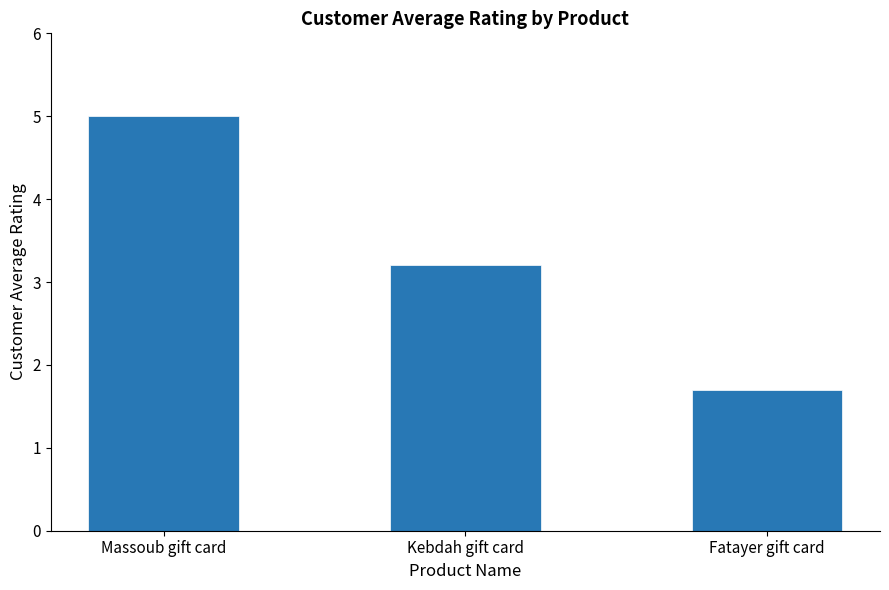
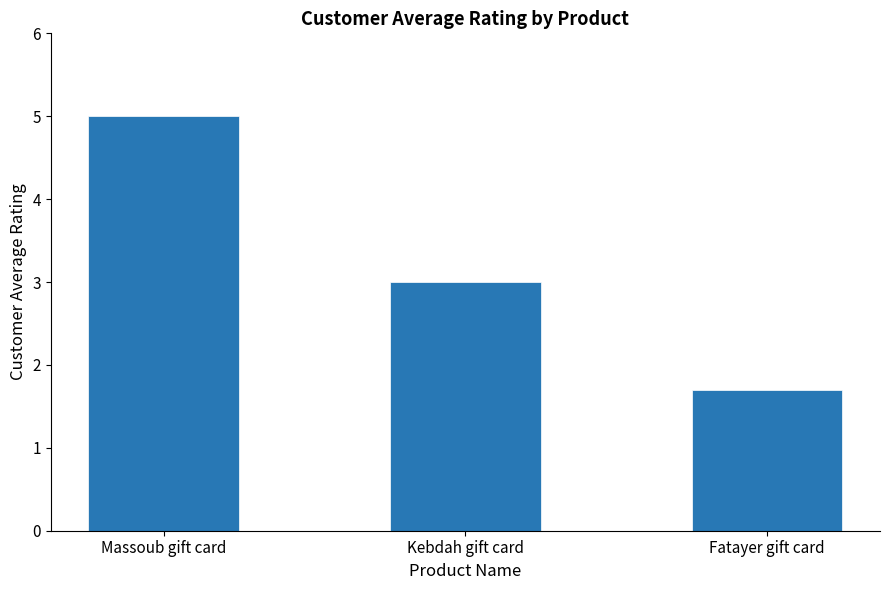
  {
    "Massoub gift card": 5.0,
-   "Kebdah gift card": 3.2,
+   "Kebdah gift card": 3.0,
    "Fatayer gift card": 1.7
  }
